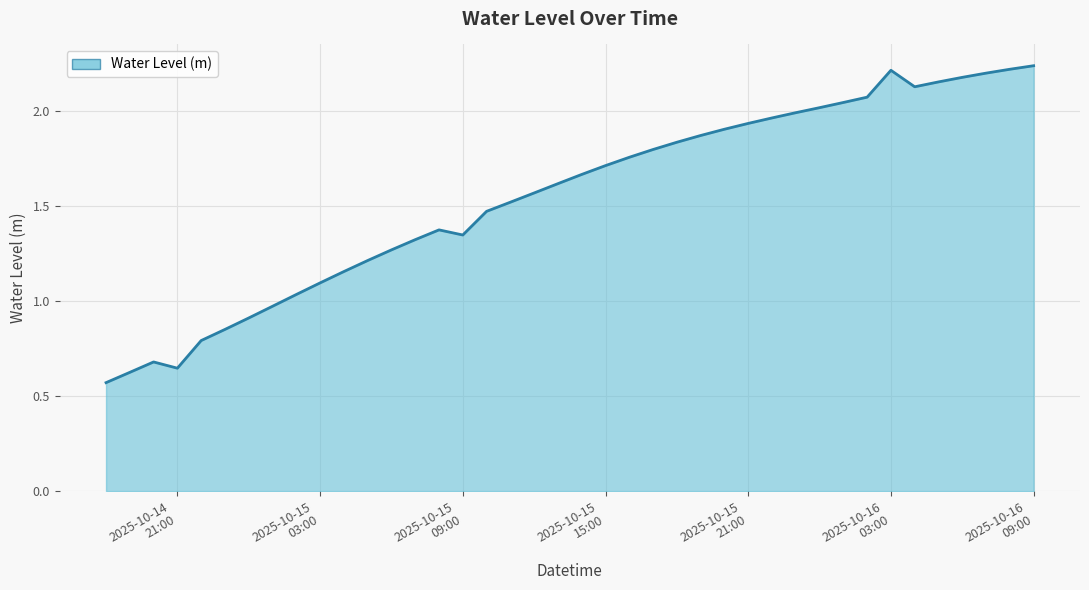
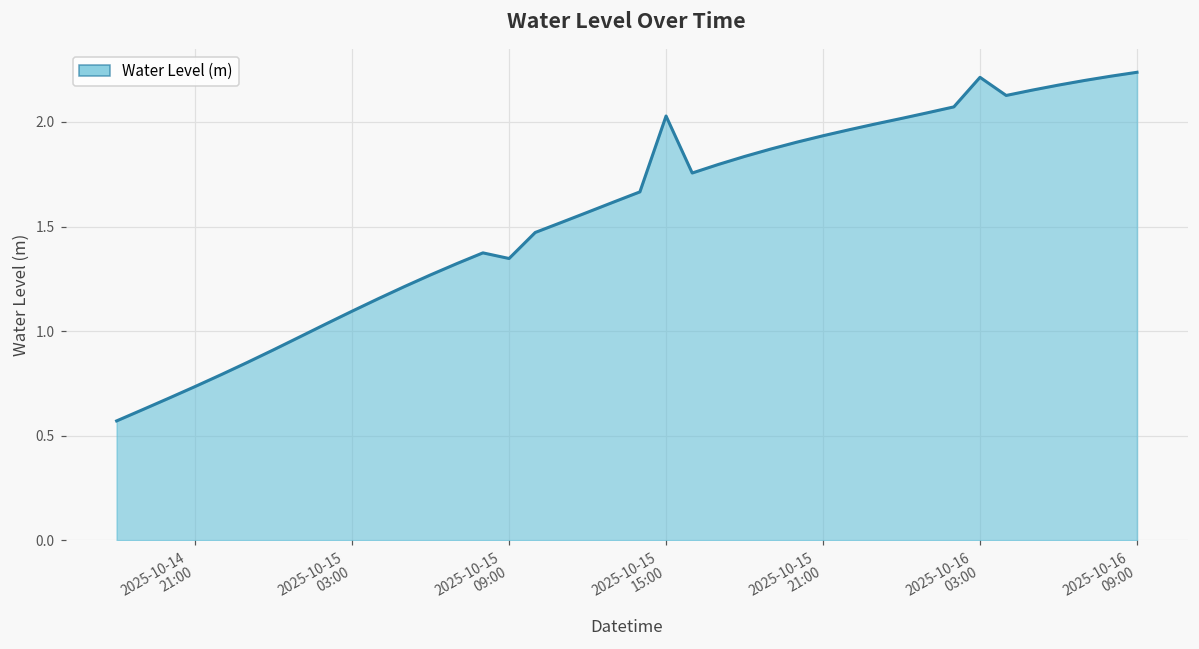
  {
-   "2025-10-14 21:00": 0.65,
+   "2025-10-14 21:00": 0.73,
    "2025-10-15 03:00": 1.10,
    "2025-10-15 09:00": 1.35,
-   "2025-10-15 15:00": 1.71,
+   "2025-10-15 15:00": 2.03,
    "2025-10-15 21:00": 1.93,
    "2025-10-16 03:00": 2.21,
    "2025-10-16 09:00": 2.24
  }
